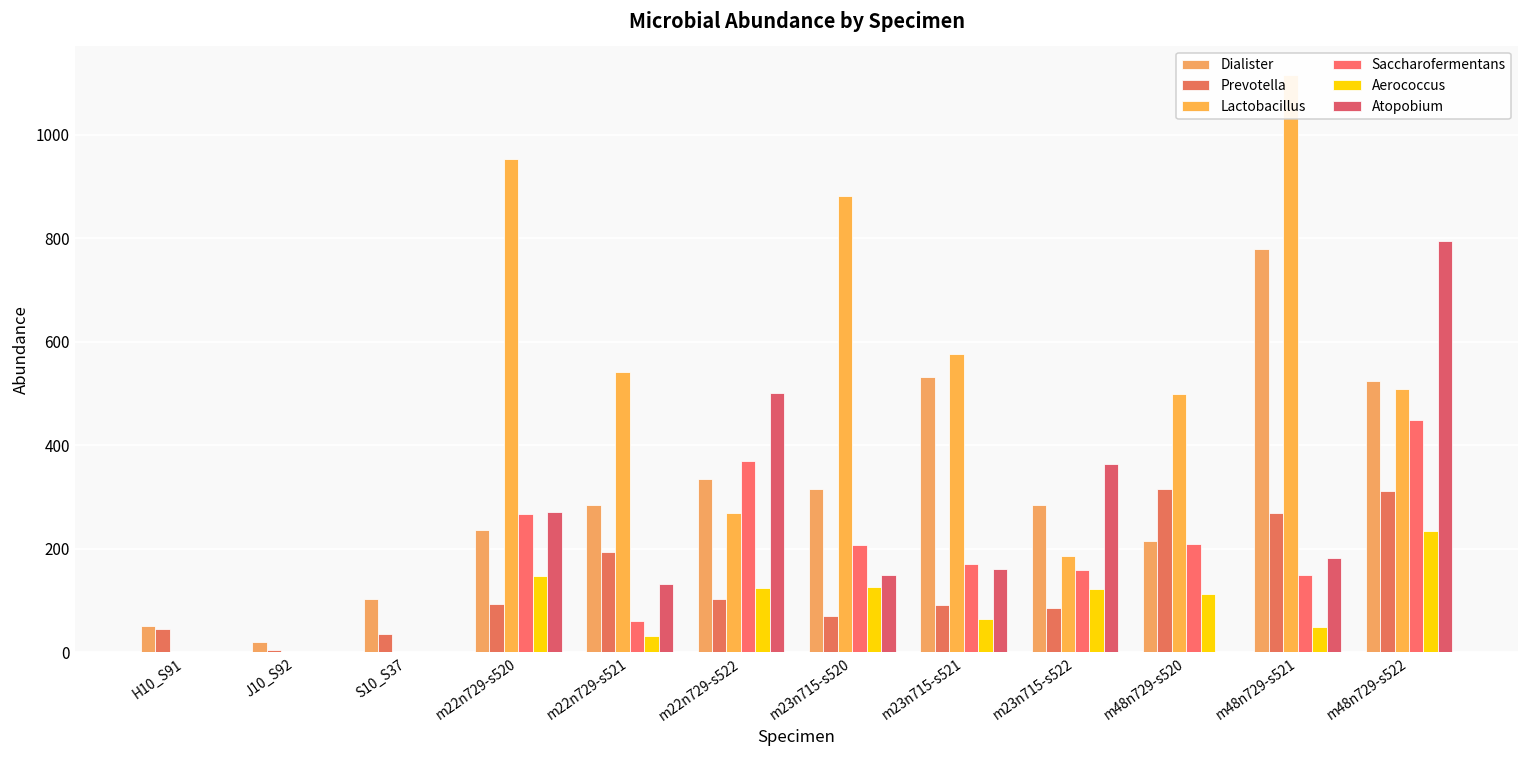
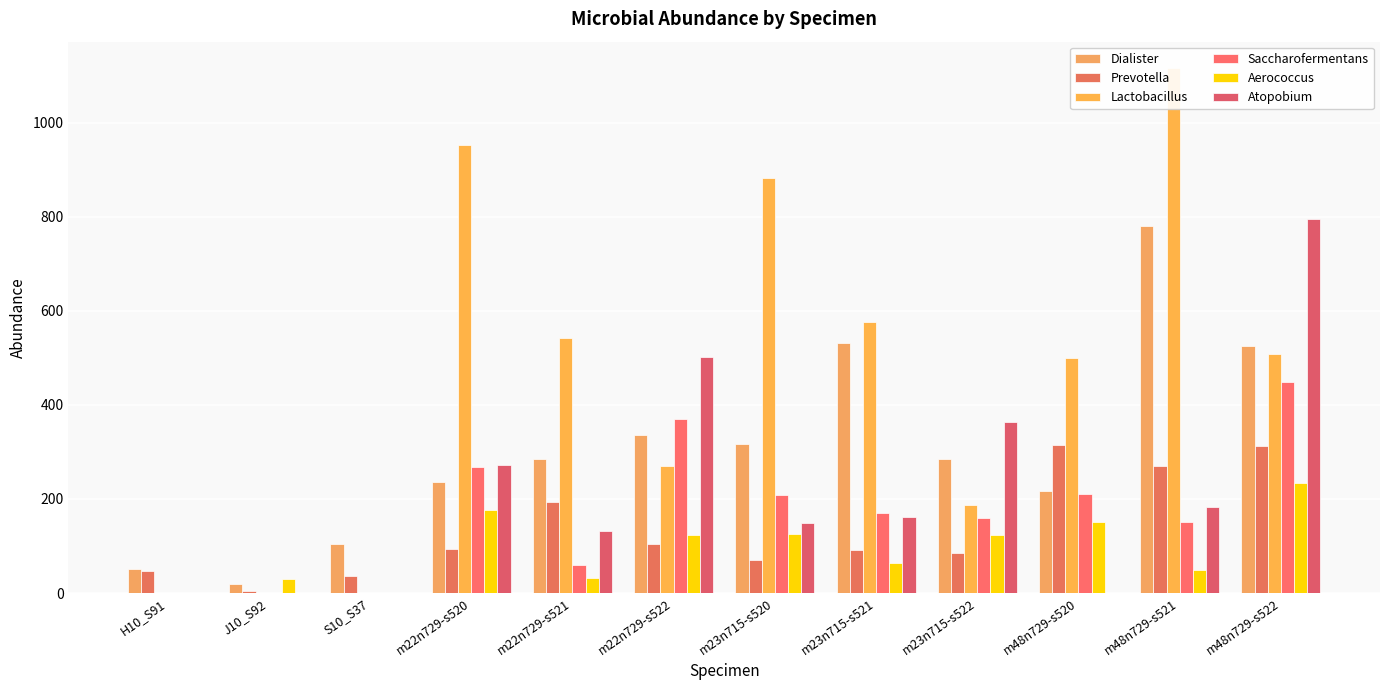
  {
    "Aerococcus": {
      "H10_S91": 0,
-     "J10_S92": 0,
+     "J10_S92": 30,
      "S10_S37": 0,
-     "m22n729-s520": 150,
+     "m22n729-s520": 180,
      "m22n729-s521": 30,
      "m22n729-s522": 120,
      "m23n715-s520": 130,
      "m23n715-s521": 60,
      "m23n715-s522": 120,
-     "m48n729-s520": 110,
+     "m48n729-s520": 150,
      "m48n729-s521": 50,
      "m48n729-s522": 230
    }
  }
